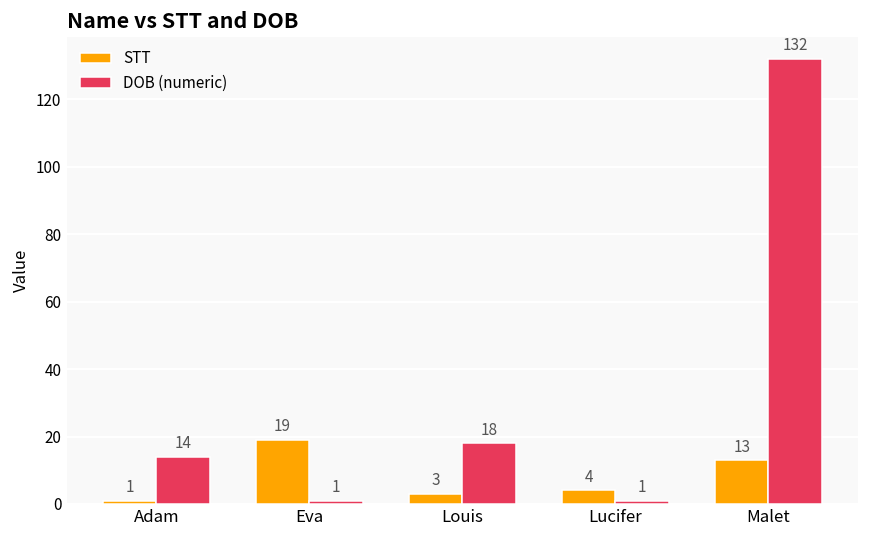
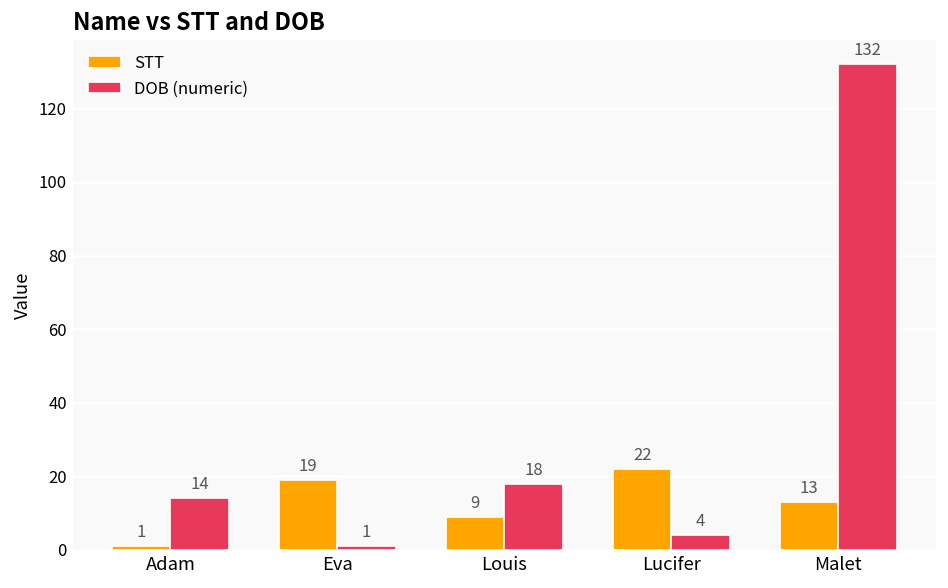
  {
    "STT": {
      "Adam": 1,
      "Eva": 19,
-     "Louis": 3,
-     "Lucifer": 4,
+     "Louis": 9,
+     "Lucifer": 22,
      "Malet": 13
    },
    "DOB (numeric)": {
      "Adam": 14,
      "Eva": 1,
      "Louis": 18,
-     "Lucifer": 1,
+     "Lucifer": 4,
      "Malet": 132
    }
  }
